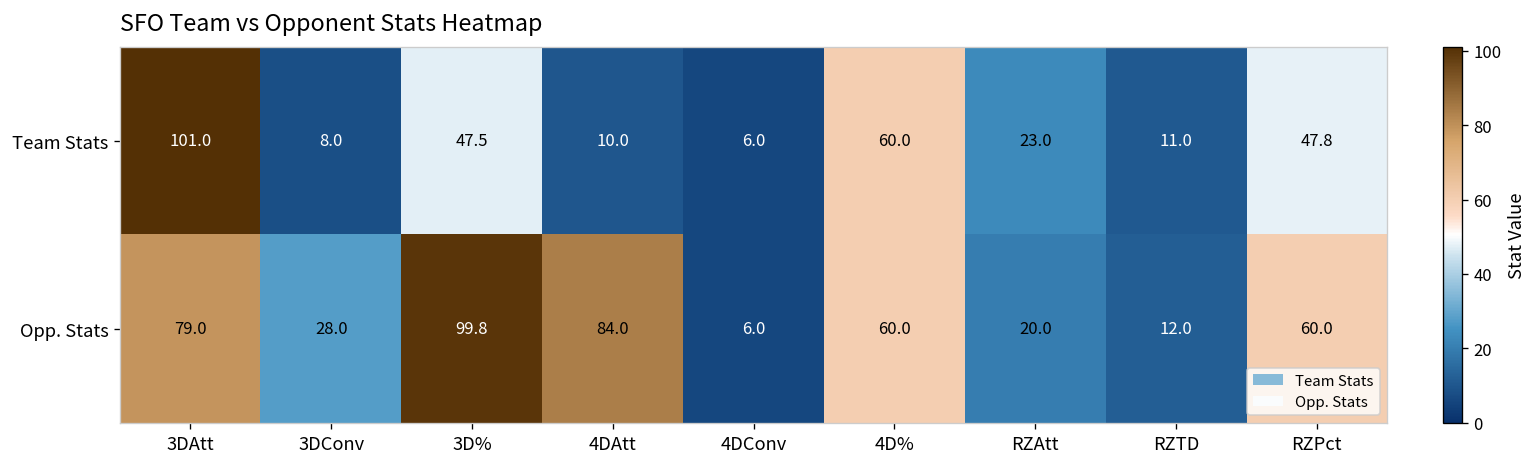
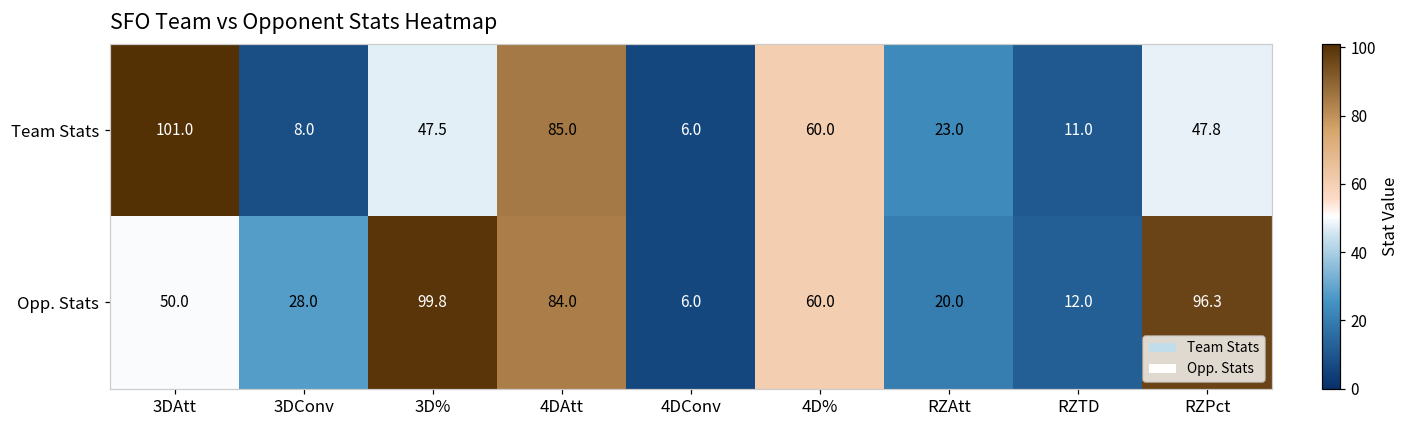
  {
    "Team Stats": {
      "3DAtt": 101.0,
      "3DConv": 8.0,
      "3D%": 47.5,
-     "4DAtt": 10.0,
+     "4DAtt": 85.0,
      "4DConv": 6.0,
      "4D%": 60.0,
      "RZAtt": 23.0,
      "RZTD": 11.0,
      "RZPct": 47.8
    },
    "Opp. Stats": {
-     "3DAtt": 79.0,
+     "3DAtt": 50.0,
      "3DConv": 28.0,
      "3D%": 99.8,
      "4DAtt": 84.0,
      "4DConv": 6.0,
      "4D%": 60.0,
      "RZAtt": 20.0,
      "RZTD": 12.0,
-     "RZPct": 60.0
+     "RZPct": 96.3
    }
  }
